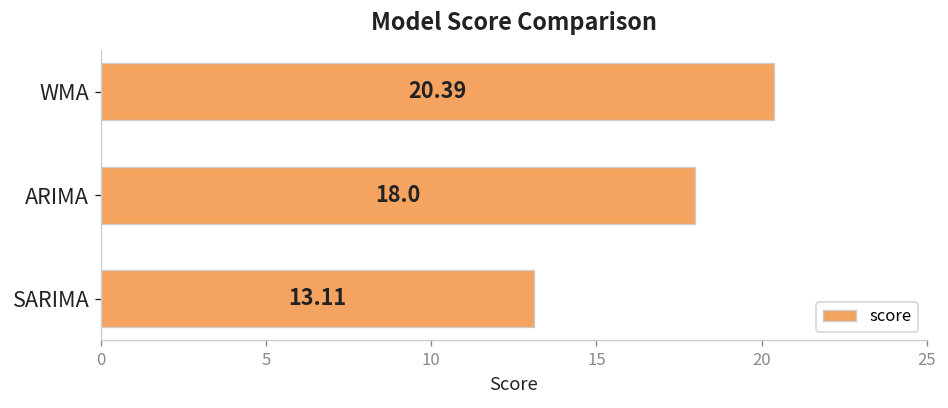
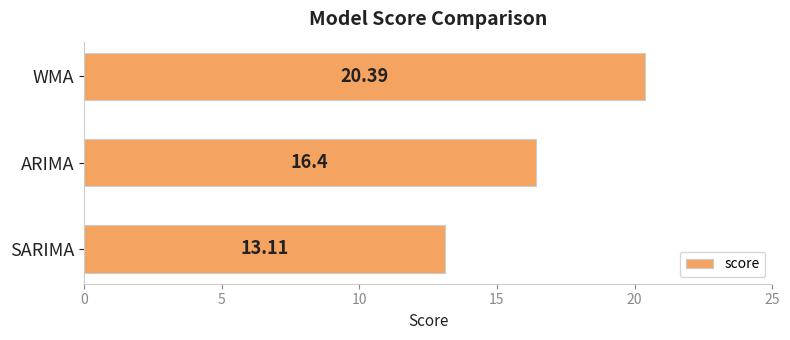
  {
    "WMA": 20.39,
-   "ARIMA": 18.0,
+   "ARIMA": 16.4,
    "SARIMA": 13.11
  }
